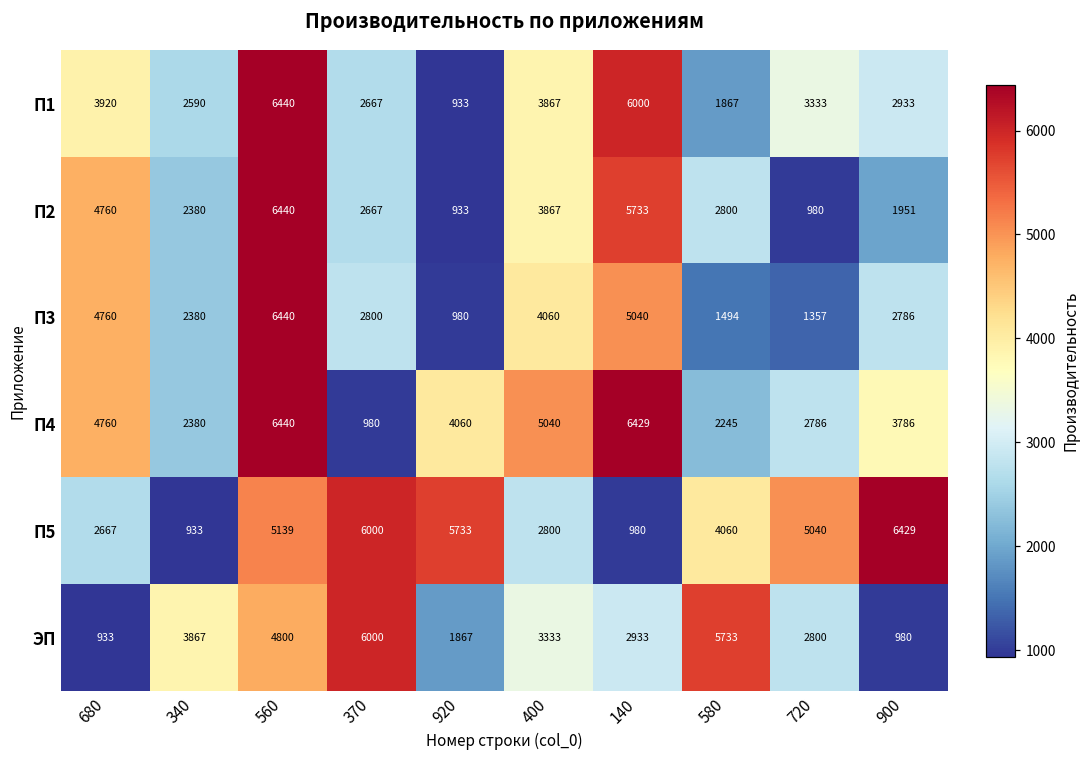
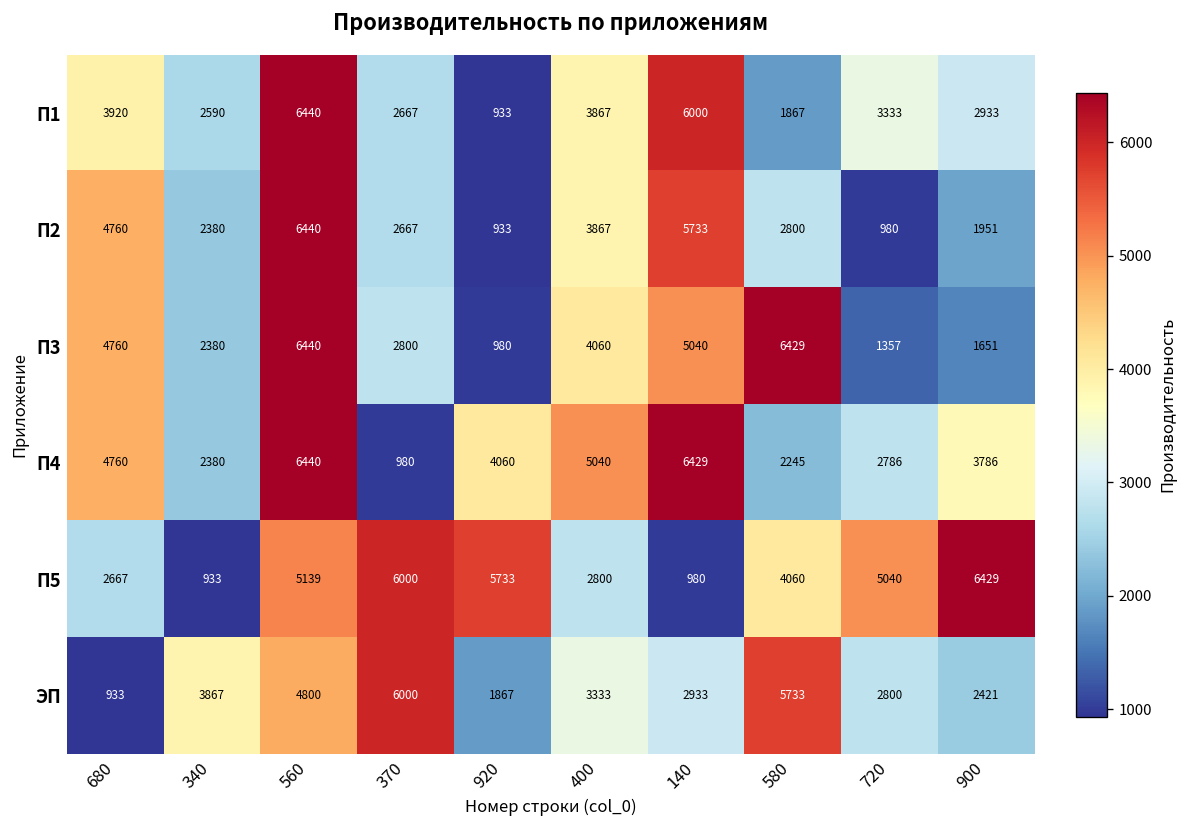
  {
    "П1": {
      "680": 3920,
      "340": 2590,
      "560": 6440,
      "370": 2667,
      "920": 933,
      "400": 3867,
      "140": 6000,
      "580": 1867,
      "720": 3333,
      "900": 2933
    },
    "П2": {
      "680": 4760,
      "340": 2380,
      "560": 6440,
      "370": 2667,
      "920": 933,
      "400": 3867,
      "140": 5733,
      "580": 2800,
      "720": 980,
      "900": 1951
    },
    "П3": {
      "680": 4760,
      "340": 2380,
      "560": 6440,
      "370": 2800,
      "920": 980,
      "400": 4060,
      "140": 5040,
-     "580": 1494,
+     "580": 6429,
      "720": 1357,
-     "900": 2786
+     "900": 1651
    },
    "П4": {
      "680": 4760,
      "340": 2380,
      "560": 6440,
      "370": 980,
      "920": 4060,
      "400": 5040,
      "140": 6429,
      "580": 2245,
      "720": 2786,
      "900": 3786
    },
    "П5": {
      "680": 2667,
      "340": 933,
      "560": 5139,
      "370": 6000,
      "920": 5733,
      "400": 2800,
      "140": 980,
      "580": 4060,
      "720": 5040,
      "900": 6429
    },
    "ЭП": {
      "680": 933,
      "340": 3867,
      "560": 4800,
      "370": 6000,
      "920": 1867,
      "400": 3333,
      "140": 2933,
      "580": 5733,
      "720": 2800,
-     "900": 980
+     "900": 2421
    }
  }
